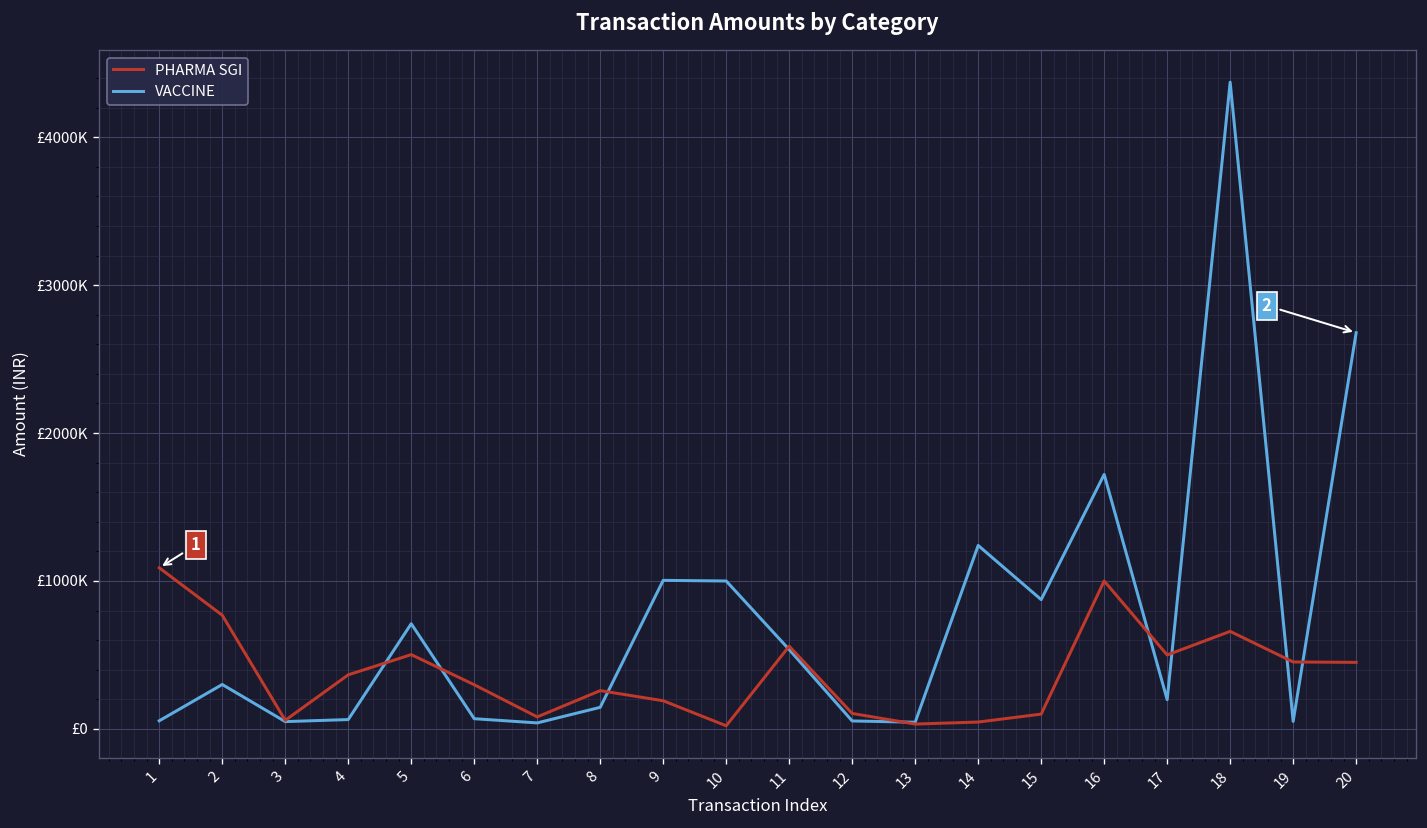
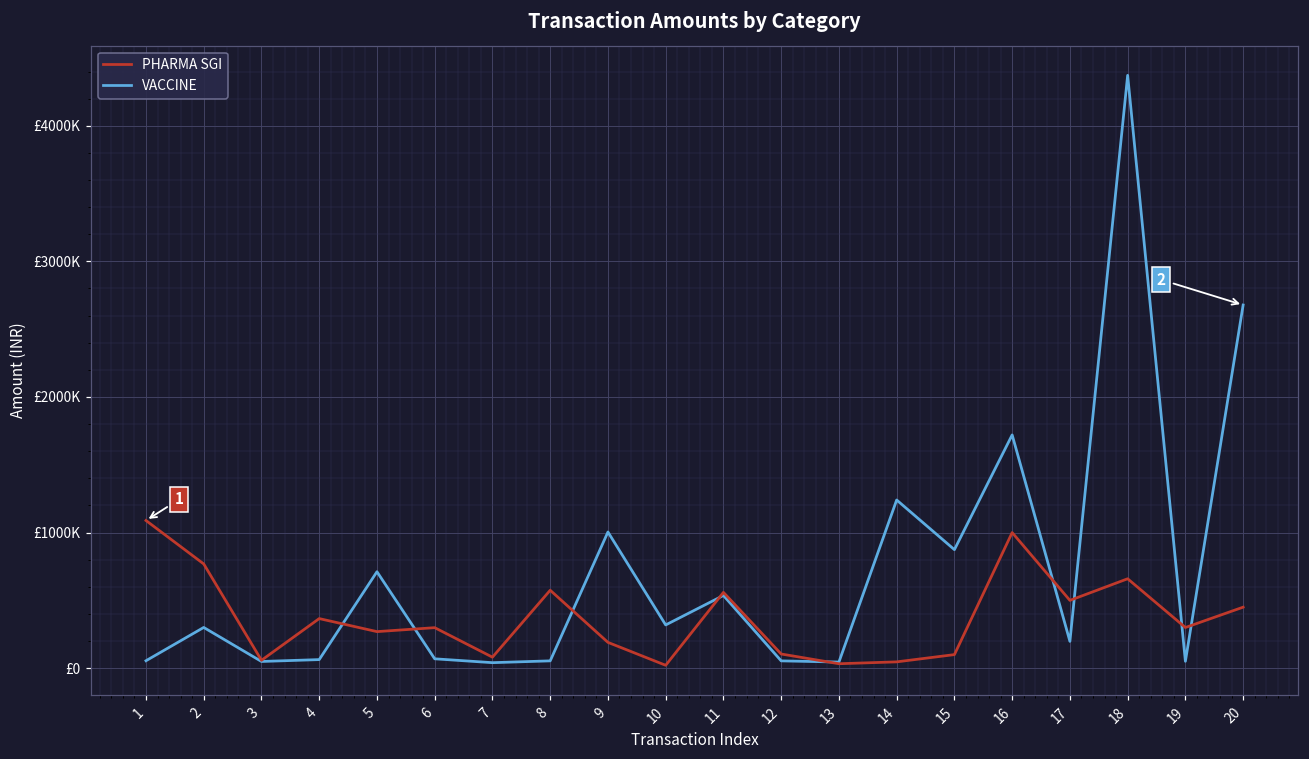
  {
    "PHARMA SGI": {
      "2": "£770000",
      "4": "£370000",
-     "5": "£500000",
+     "5": "£270000",
      "6": "£300000",
      "7": "£80000",
-     "8": "£260000",
+     "8": "£570000",
      "9": "£190000",
      "10": "£20000",
      "11": "£560000",
      "12": "£100000",
      "14": "£50000",
      "15": "£100000",
      "16": "£1000000",
      "17": "£500000",
      "18": "£660000",
-     "19": "£450000",
+     "19": "£300000",
      "20": "£450000"
    },
    "VACCINE": {
      "1": "£50000",
      "2": "£300000",
      "4": "£60000",
      "5": "£710000",
      "6": "£70000",
      "7": "£40000",
-     "8": "£150000",
+     "8": "£50000",
      "9": "£1000000",
-     "10": "£1000000",
+     "10": "£320000",
      "11": "£540000",
      "12": "£50000",
      "14": "£1240000",
      "15": "£870000",
      "16": "£1720000",
      "17": "£200000",
      "18": "£4370000",
      "19": "£50000"
    }
  }
